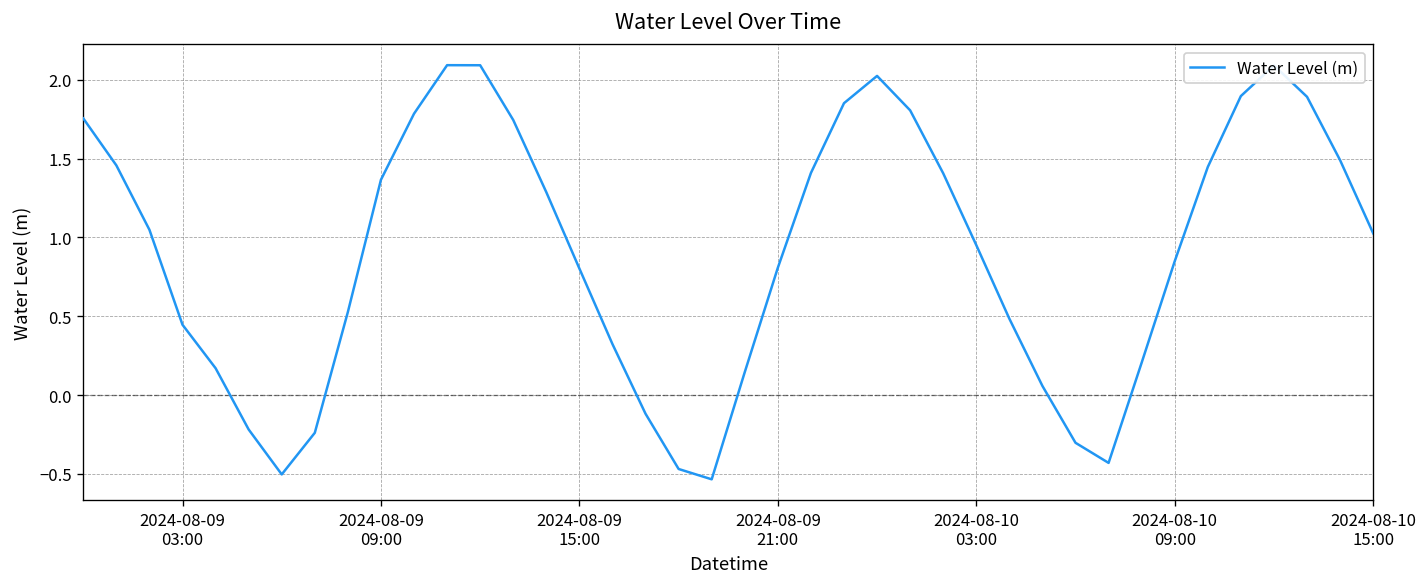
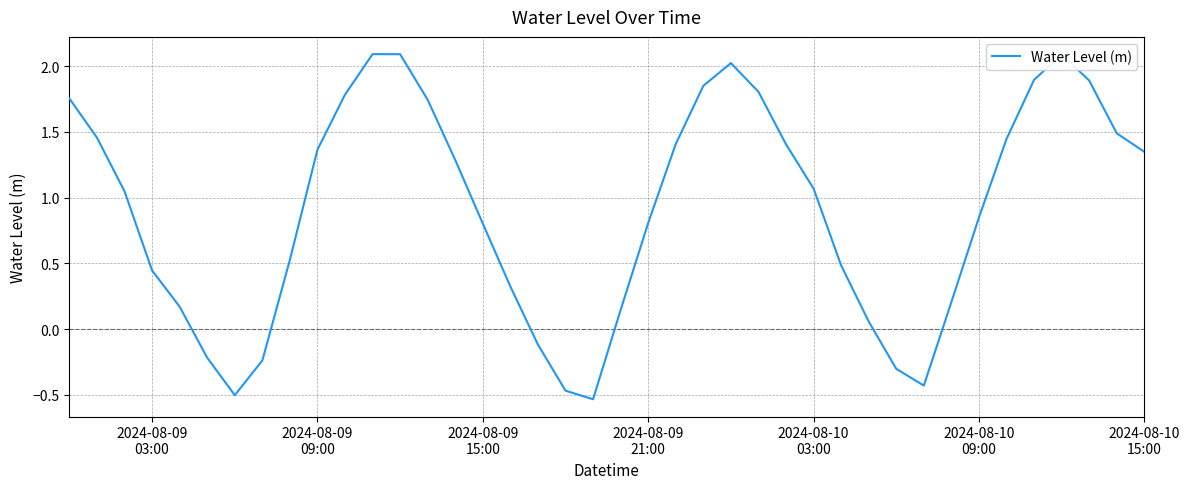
  {
    "2024-08-09 03:00": 0.45,
    "2024-08-09 09:00": 1.37,
    "2024-08-09 15:00": 0.80,
    "2024-08-09 21:00": 0.81,
-   "2024-08-10 03:00": 0.95,
+   "2024-08-10 03:00": 1.07,
    "2024-08-10 09:00": 0.85,
-   "2024-08-10 15:00": 1.03
+   "2024-08-10 15:00": 1.35
  }
